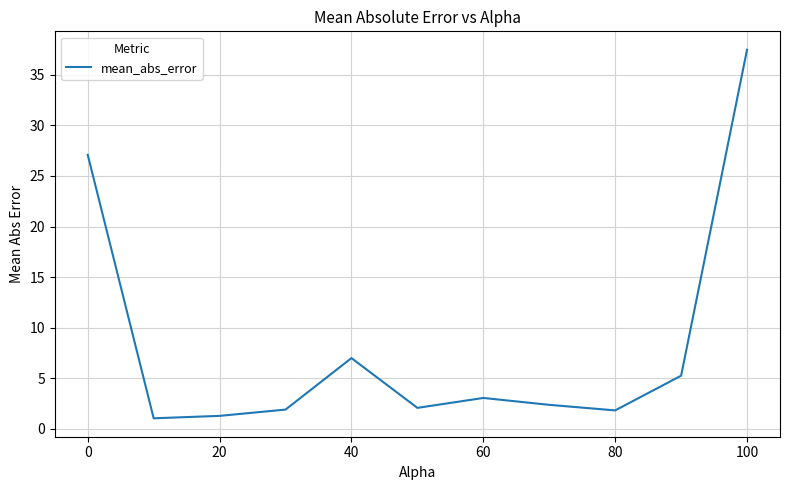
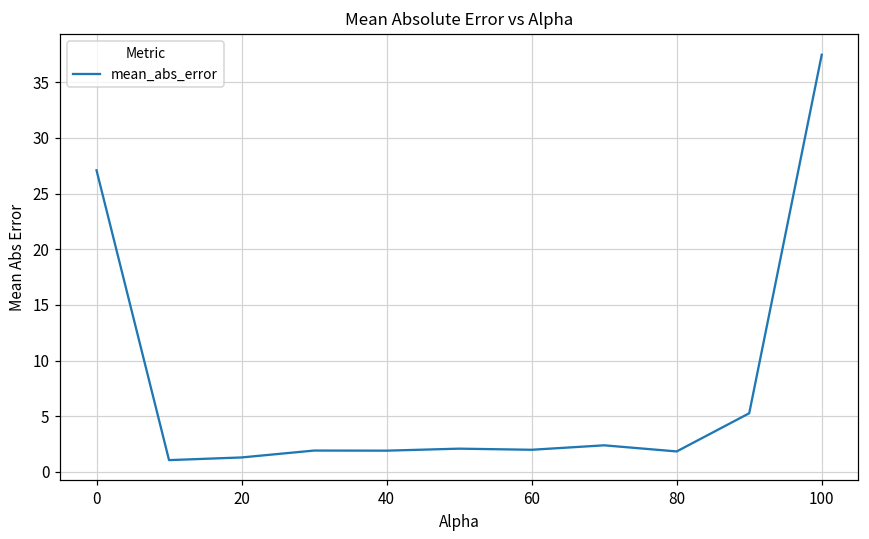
  {
    "0": 27.1,
    "20": 1.3,
-   "40": 7.0,
-   "60": 3.1,
+   "40": 1.9,
+   "60": 2.0,
    "80": 1.8,
    "100": 37.5
  }
